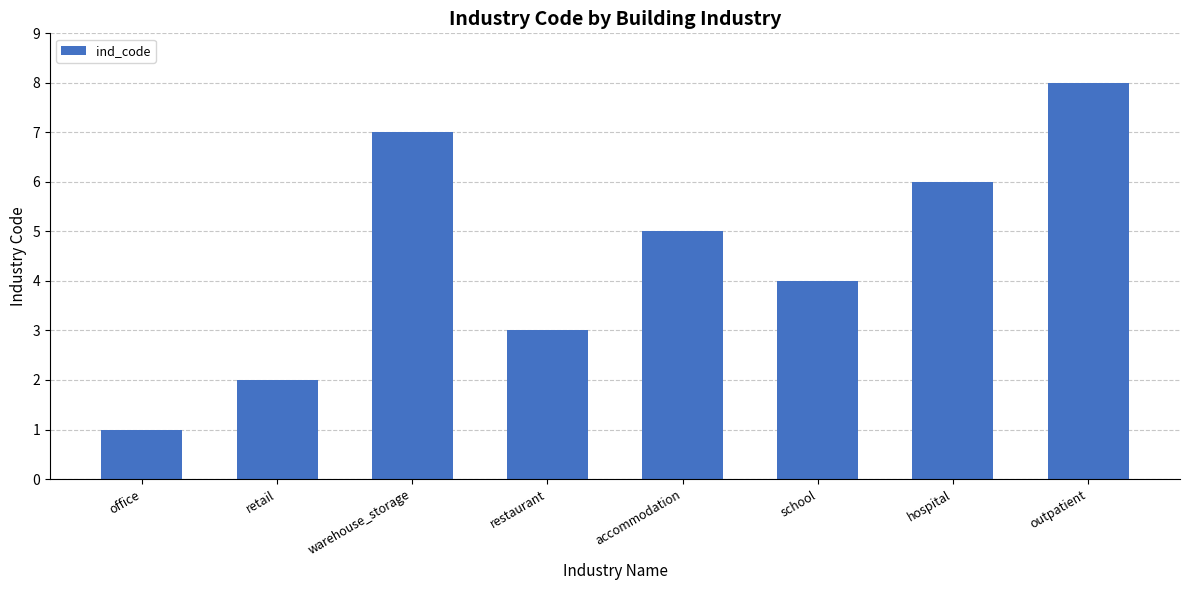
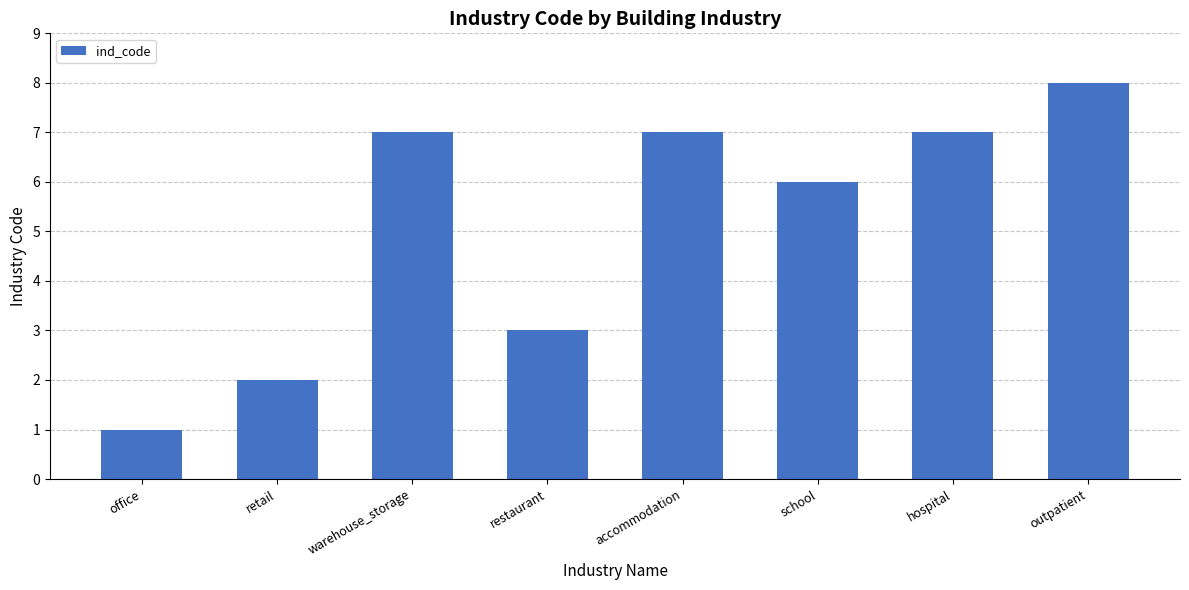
  {
    "office": 1,
    "retail": 2,
    "warehouse_storage": 7,
    "restaurant": 3,
-   "accommodation": 5,
-   "school": 4,
-   "hospital": 6,
+   "accommodation": 7,
+   "school": 6,
+   "hospital": 7,
    "outpatient": 8
  }
